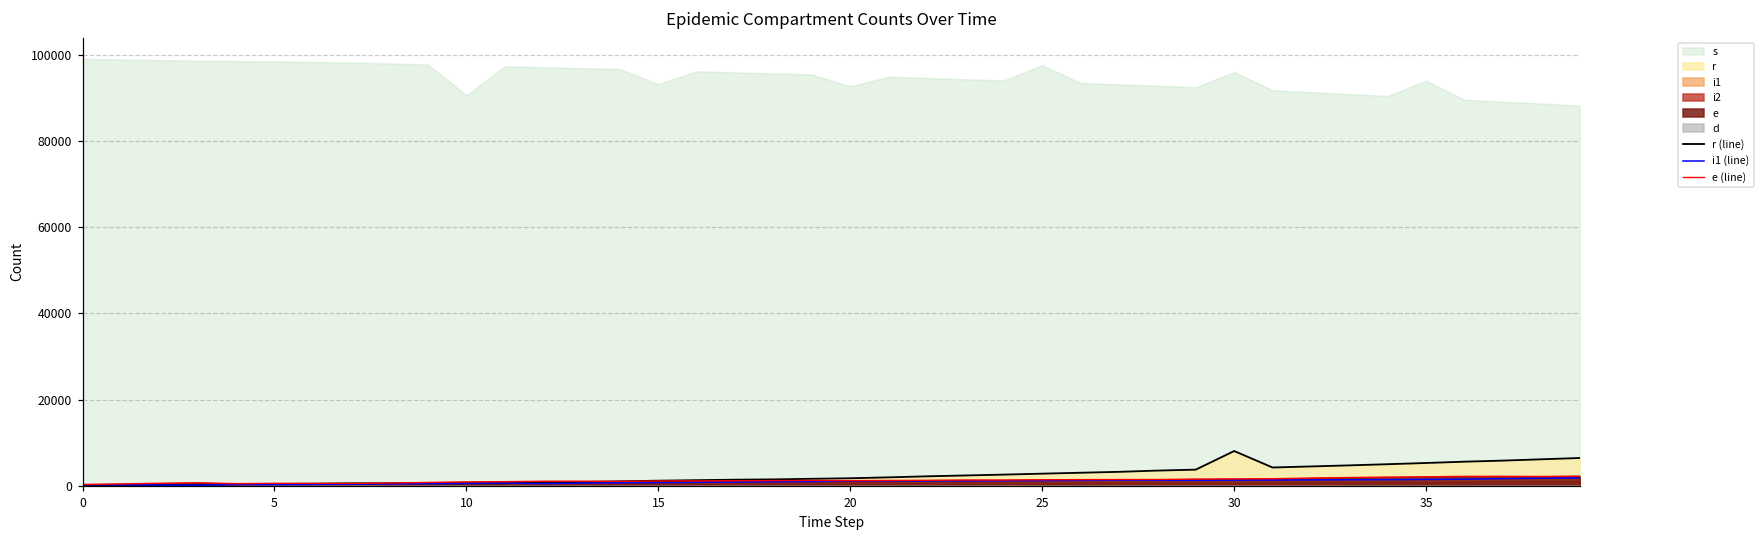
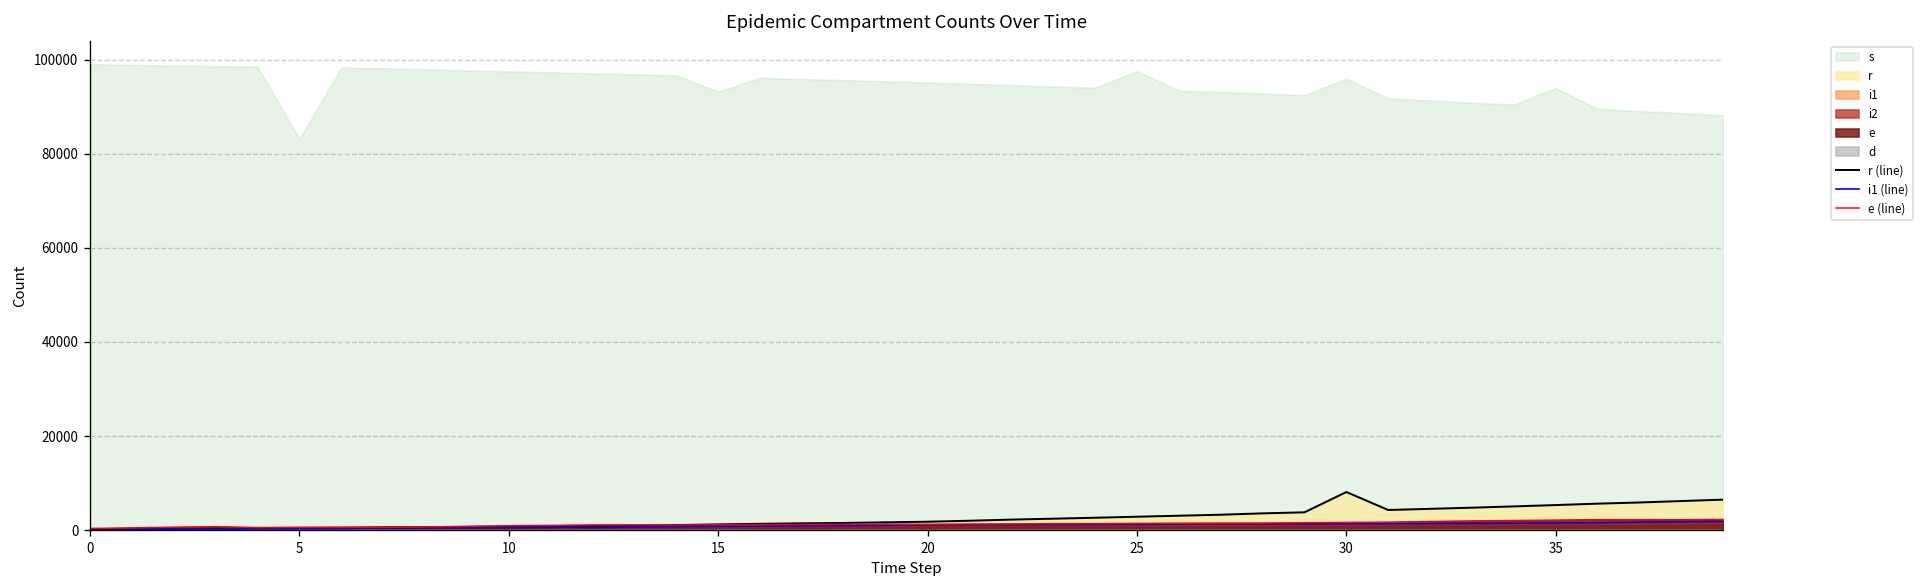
  {
    "s": {
      "0": 99000,
-     "5": 98000,
-     "10": 91000,
+     "5": 83000,
+     "10": 98000,
      "15": 93000,
-     "20": 93000,
+     "20": 95000,
      "25": 98000,
      "30": 96000,
      "35": 94000
    },
    "r": {
      "25": 3000,
      "30": 8000,
      "35": 5000
    }
  }
